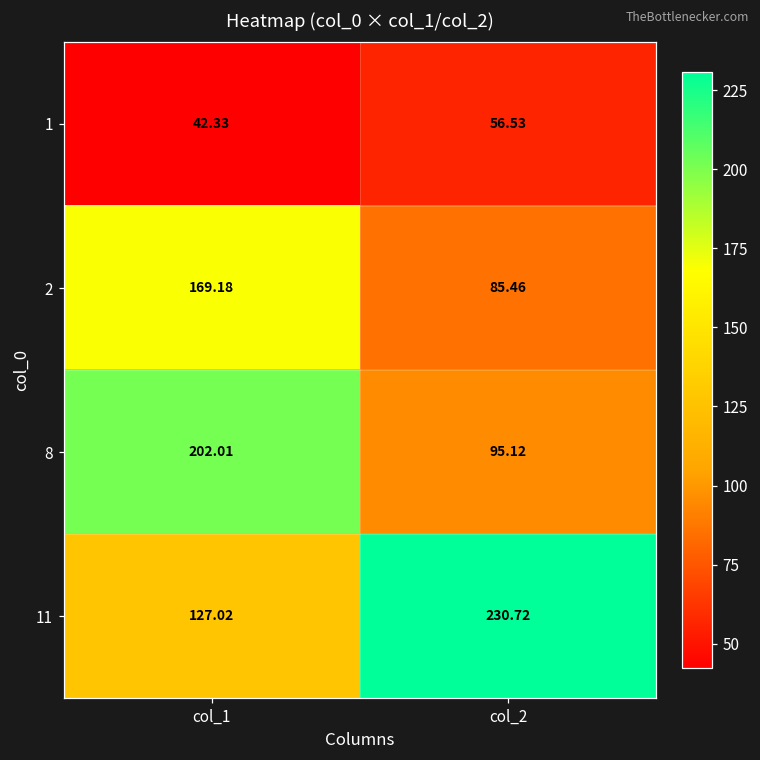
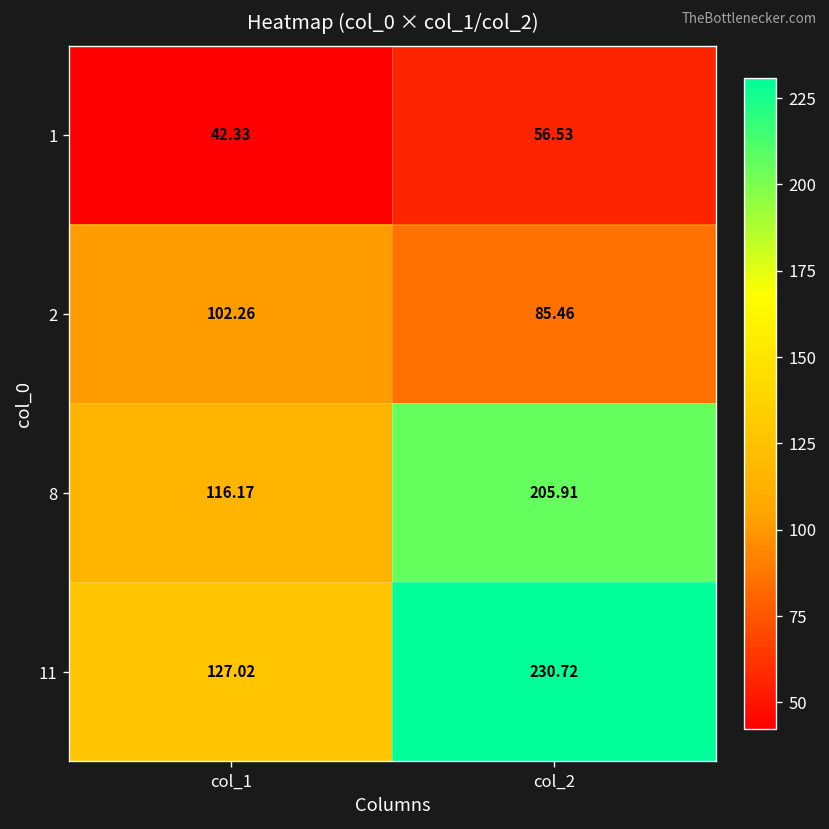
  {
    "1": {
      "col_1": 42.33,
      "col_2": 56.53
    },
    "2": {
-     "col_1": 169.18,
+     "col_1": 102.26,
      "col_2": 85.46
    },
    "8": {
-     "col_1": 202.01,
-     "col_2": 95.12
+     "col_1": 116.17,
+     "col_2": 205.91
    },
    "11": {
      "col_1": 127.02,
      "col_2": 230.72
    }
  }
